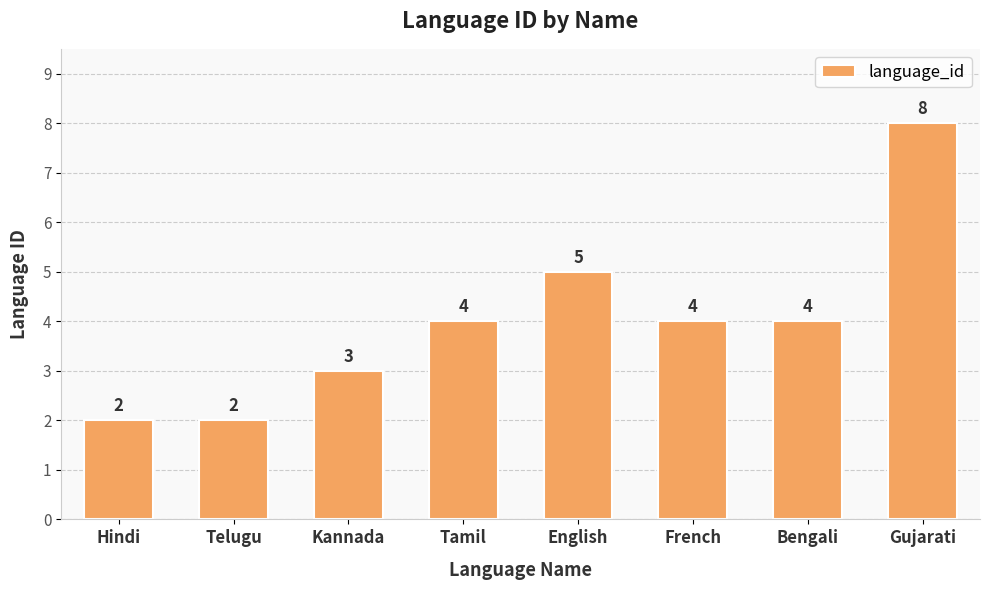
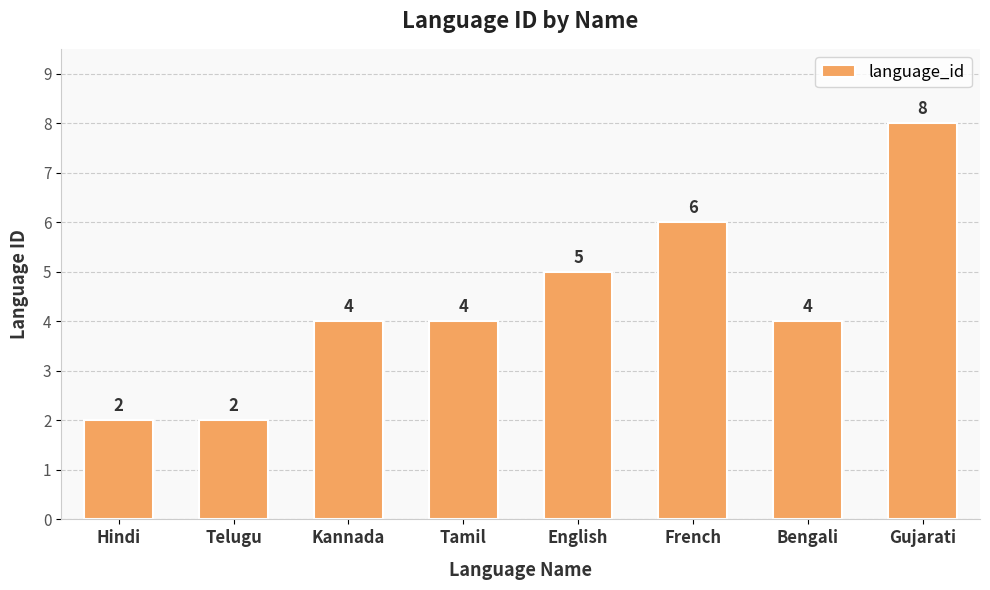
  {
    "Hindi": 2,
    "Telugu": 2,
-   "Kannada": 3,
+   "Kannada": 4,
    "Tamil": 4,
    "English": 5,
-   "French": 4,
+   "French": 6,
    "Bengali": 4,
    "Gujarati": 8
  }
